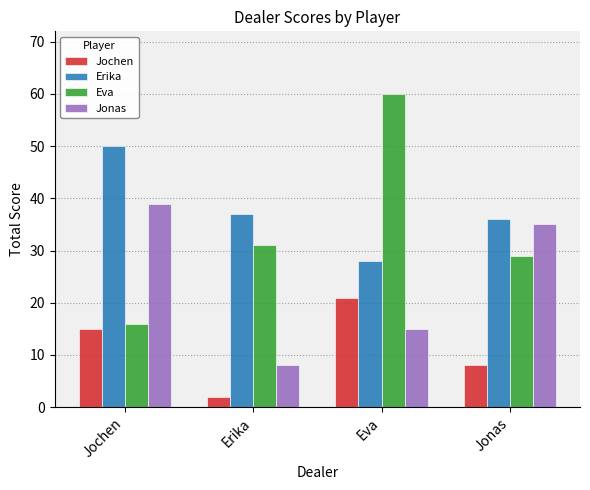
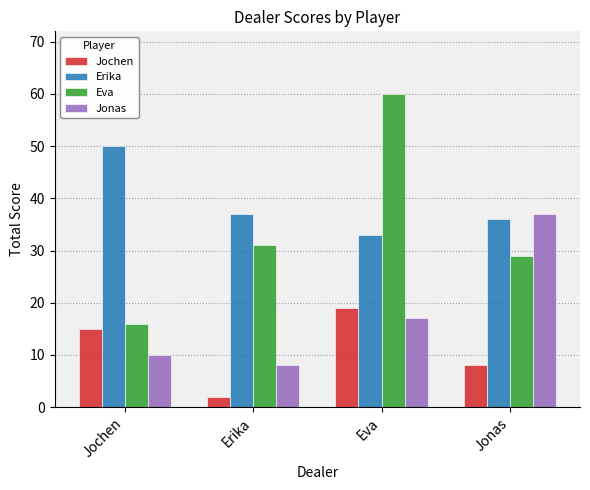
  {
    "Jochen": {
      "Jochen": 15,
      "Erika": 2,
-     "Eva": 21,
+     "Eva": 19,
      "Jonas": 8
    },
    "Erika": {
      "Jochen": 50,
      "Erika": 37,
-     "Eva": 28,
+     "Eva": 33,
      "Jonas": 36
    },
    "Eva": {
      "Jochen": 16,
      "Erika": 31,
      "Eva": 60,
      "Jonas": 29
    },
    "Jonas": {
-     "Jochen": 39,
+     "Jochen": 10,
      "Erika": 8,
-     "Eva": 15,
-     "Jonas": 35
+     "Eva": 17,
+     "Jonas": 37
    }
  }
